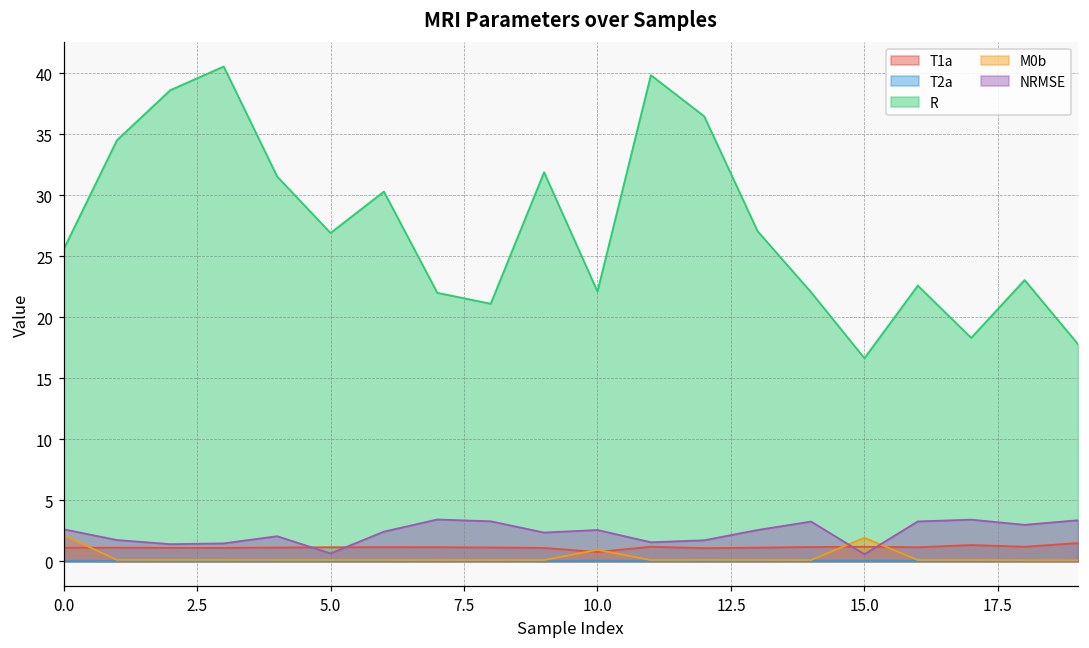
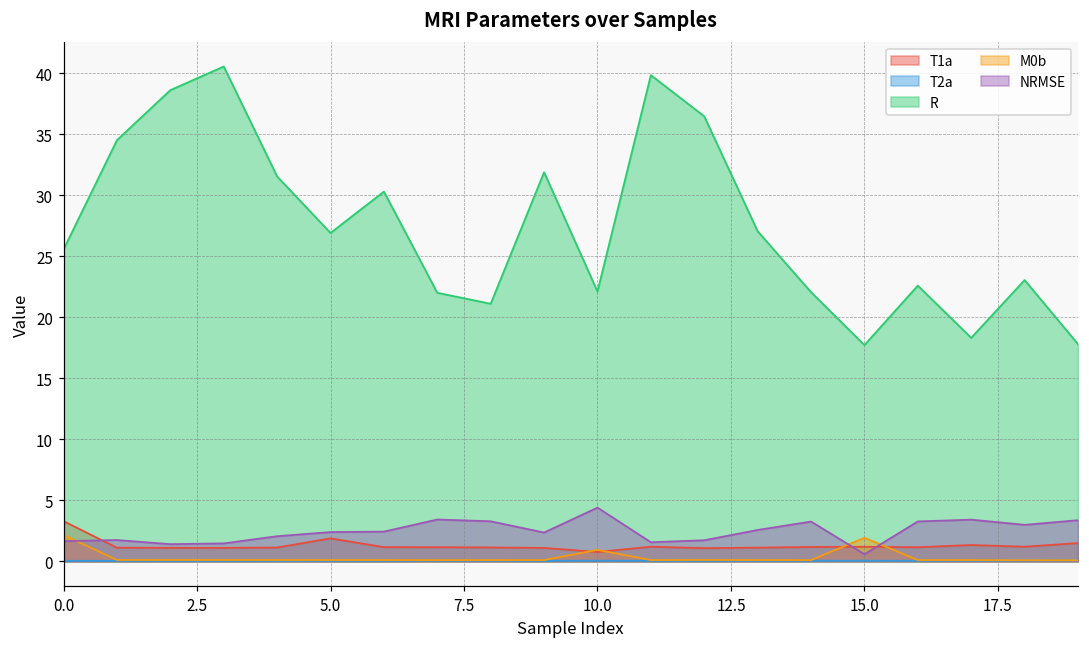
  {
    "T1a": {
-     "0.0": 1.1,
-     "5.0": 1.2,
+     "0.0": 3.3,
+     "5.0": 1.9,
      "15.0": 1.2
    },
    "T2a": {
      "0.0": 0.0,
      "10.0": 0.1,
      "15.0": 0.1
    },
    "R": {
      "0.0": 25.6,
      "5.0": 26.9,
      "10.0": 22.1,
-     "15.0": 16.6
+     "15.0": 17.7
    },
    "M0b": {
      "0.0": 2.2,
      "15.0": 1.9
    },
    "NRMSE": {
-     "0.0": 2.6,
-     "5.0": 0.6,
-     "10.0": 2.6,
+     "0.0": 1.7,
+     "5.0": 2.4,
+     "10.0": 4.4,
      "15.0": 0.6
    }
  }
